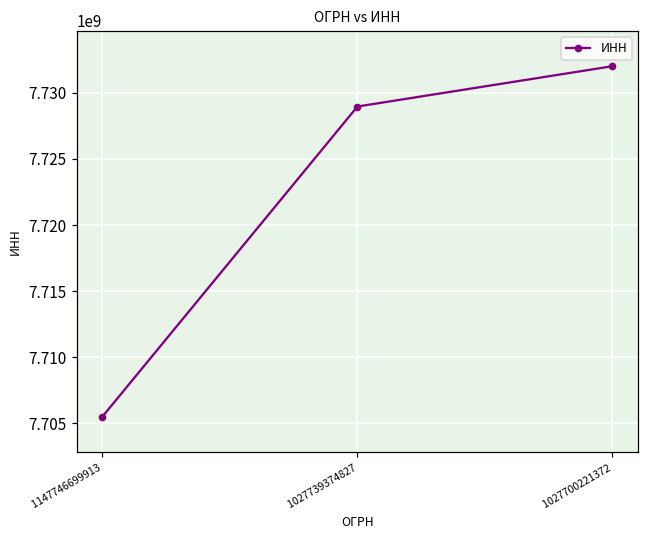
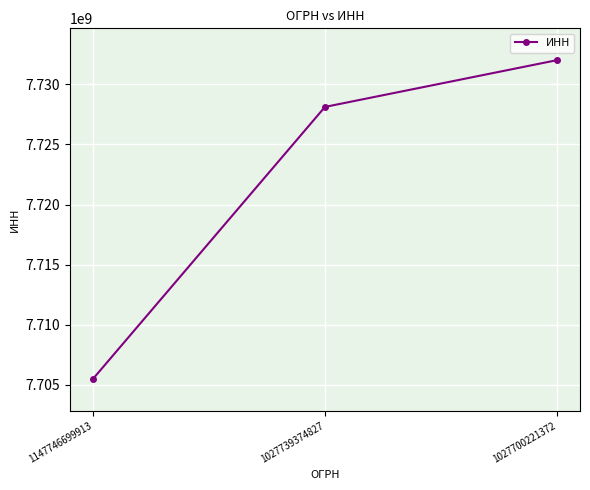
  {
    "1147746699913": 7705500000,
-   "1027739374827": 7729000000,
+   "1027739374827": 7728100000,
    "1027700221372": 7732000000
  }
